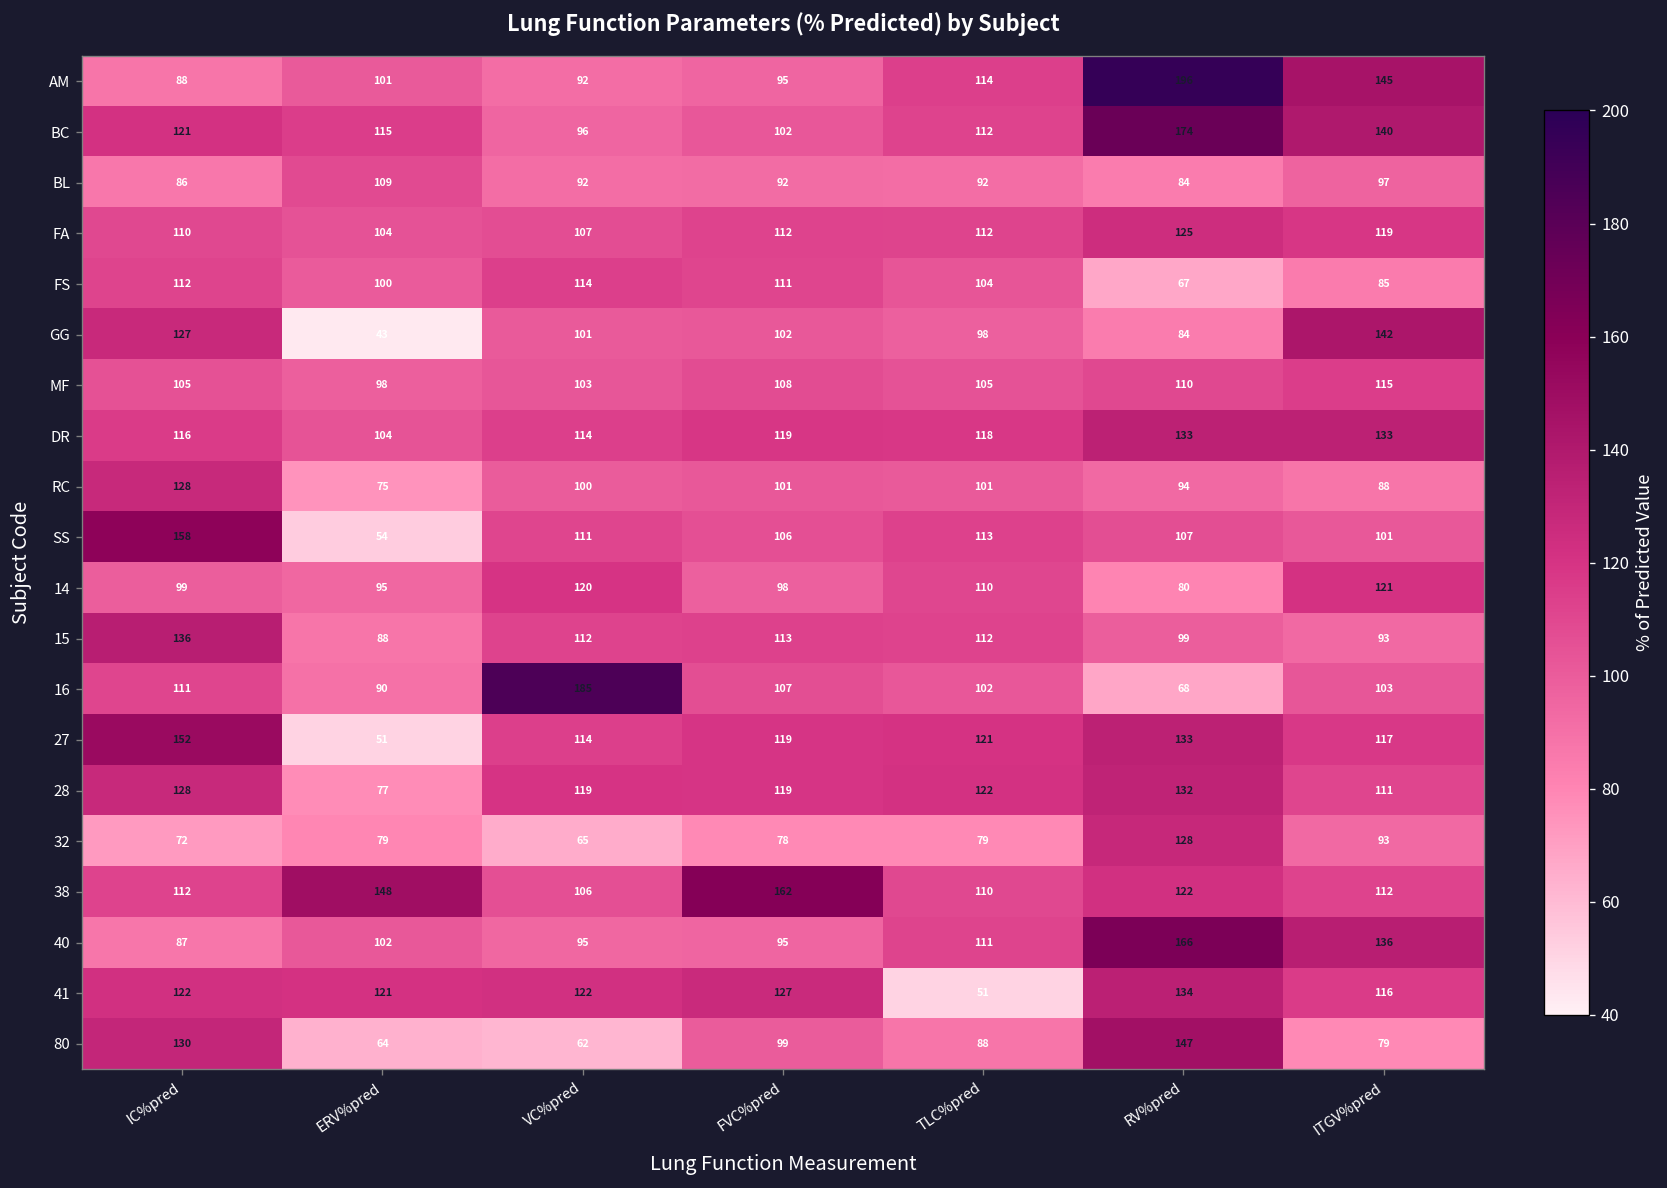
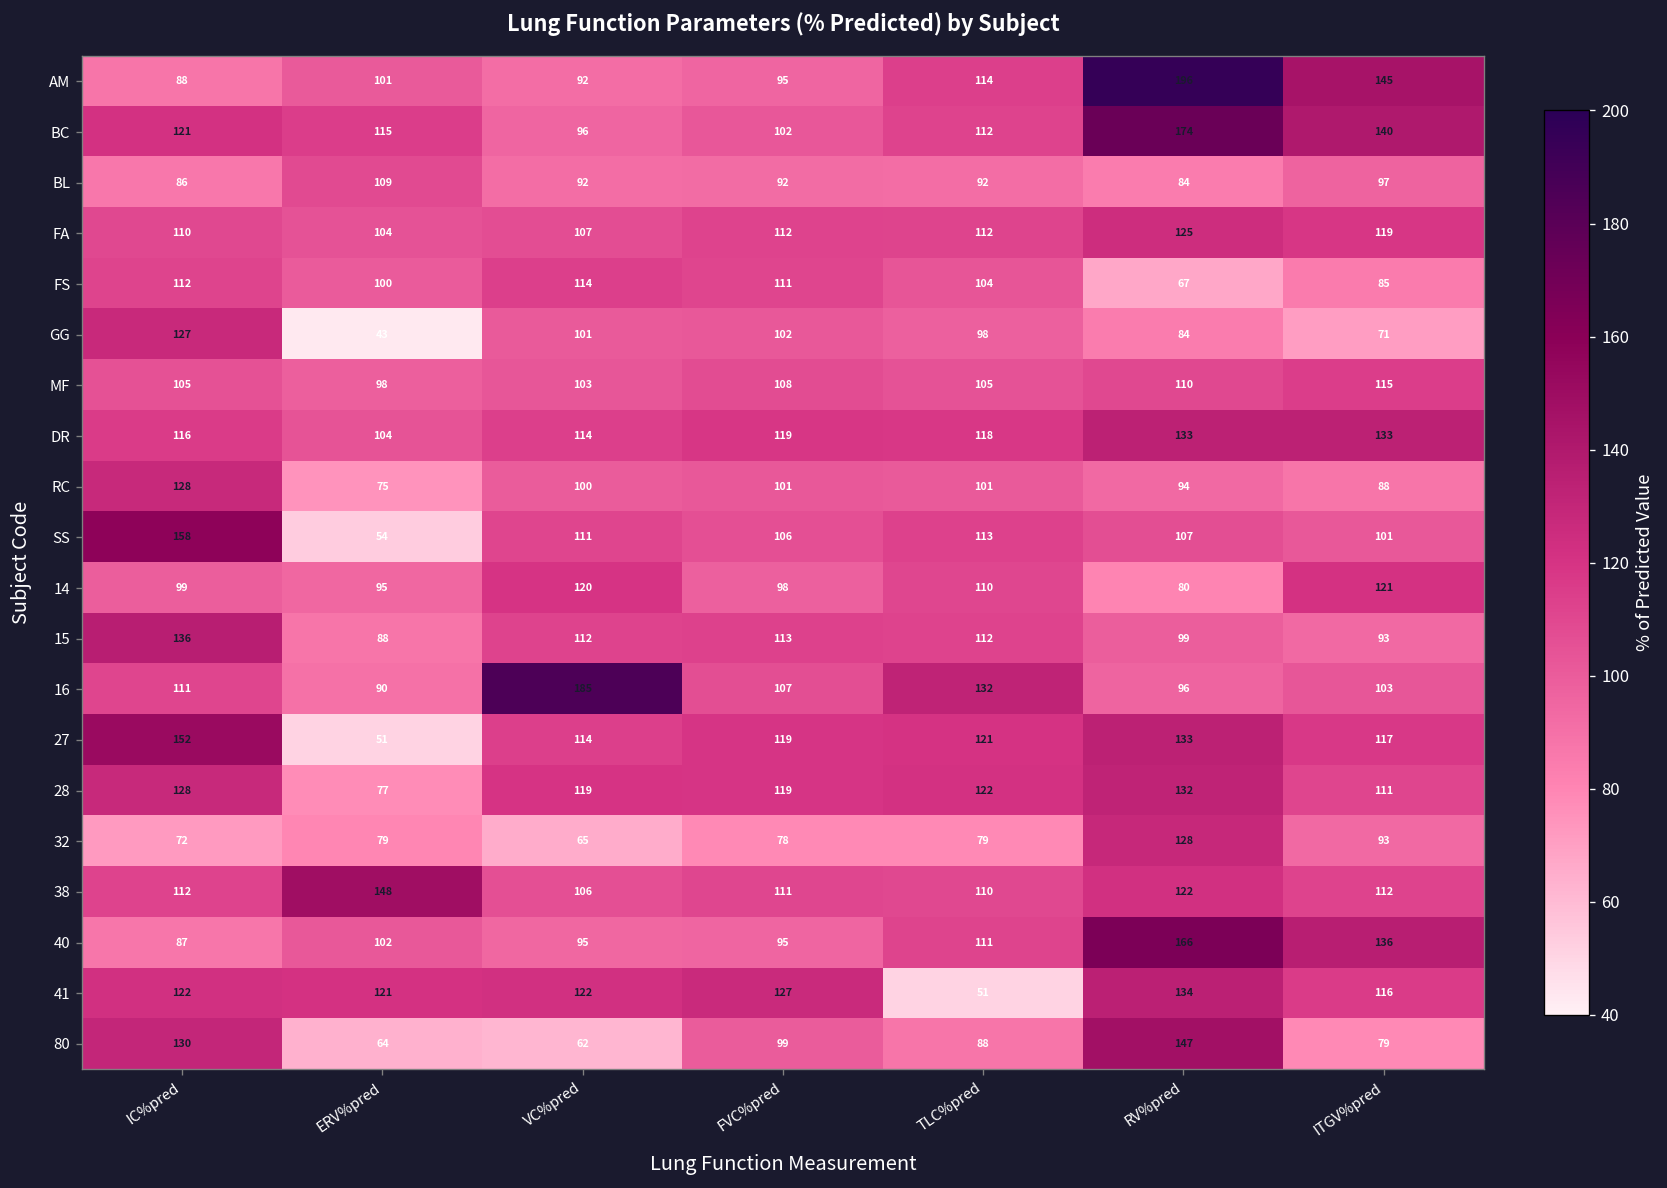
  {
    "AM": {
      "IC%pred": 88,
      "ERV%pred": 101,
      "VC%pred": 92,
      "FVC%pred": 95,
      "TLC%pred": 114,
      "ITGV%pred": 145
    },
    "BC": {
      "IC%pred": 121,
      "ERV%pred": 115,
      "VC%pred": 96,
      "FVC%pred": 102,
      "TLC%pred": 112,
      "RV%pred": 174,
      "ITGV%pred": 140
    },
    "BL": {
      "IC%pred": 86,
      "ERV%pred": 109,
      "VC%pred": 92,
      "FVC%pred": 92,
      "TLC%pred": 92,
      "RV%pred": 84,
      "ITGV%pred": 97
    },
    "FA": {
      "IC%pred": 110,
      "ERV%pred": 104,
      "VC%pred": 107,
      "FVC%pred": 112,
      "TLC%pred": 112,
      "RV%pred": 125,
      "ITGV%pred": 119
    },
    "FS": {
      "IC%pred": 112,
      "ERV%pred": 100,
      "VC%pred": 114,
      "FVC%pred": 111,
      "TLC%pred": 104,
      "RV%pred": 67,
      "ITGV%pred": 85
    },
    "GG": {
      "IC%pred": 127,
      "VC%pred": 101,
      "FVC%pred": 102,
      "TLC%pred": 98,
      "RV%pred": 84,
-     "ITGV%pred": 142
+     "ITGV%pred": 71
    },
    "MF": {
      "IC%pred": 105,
      "ERV%pred": 98,
      "VC%pred": 103,
      "FVC%pred": 108,
      "TLC%pred": 105,
      "RV%pred": 110,
      "ITGV%pred": 115
    },
    "DR": {
      "IC%pred": 116,
      "ERV%pred": 104,
      "VC%pred": 114,
      "FVC%pred": 119,
      "TLC%pred": 118,
      "RV%pred": 133,
      "ITGV%pred": 133
    },
    "RC": {
      "IC%pred": 128,
      "ERV%pred": 75,
      "VC%pred": 100,
      "FVC%pred": 101,
      "TLC%pred": 101,
      "RV%pred": 94,
      "ITGV%pred": 88
    },
    "SS": {
      "IC%pred": 158,
      "ERV%pred": 54,
      "VC%pred": 111,
      "FVC%pred": 106,
      "TLC%pred": 113,
      "RV%pred": 107,
      "ITGV%pred": 101
    },
    "14": {
      "IC%pred": 99,
      "ERV%pred": 95,
      "VC%pred": 120,
      "FVC%pred": 98,
      "TLC%pred": 110,
      "RV%pred": 80,
      "ITGV%pred": 121
    },
    "15": {
      "IC%pred": 136,
      "ERV%pred": 88,
      "VC%pred": 112,
      "FVC%pred": 113,
      "TLC%pred": 112,
      "RV%pred": 99,
      "ITGV%pred": 93
    },
    "16": {
      "IC%pred": 111,
      "ERV%pred": 90,
      "VC%pred": 185,
      "FVC%pred": 107,
-     "TLC%pred": 102,
-     "RV%pred": 68,
+     "TLC%pred": 132,
+     "RV%pred": 96,
      "ITGV%pred": 103
    },
    "27": {
      "IC%pred": 152,
      "VC%pred": 114,
      "FVC%pred": 119,
      "TLC%pred": 121,
      "RV%pred": 133,
      "ITGV%pred": 117
    },
    "28": {
      "IC%pred": 128,
      "ERV%pred": 77,
      "VC%pred": 119,
      "FVC%pred": 119,
      "TLC%pred": 122,
      "RV%pred": 132,
      "ITGV%pred": 111
    },
    "32": {
      "IC%pred": 72,
      "ERV%pred": 79,
      "VC%pred": 65,
      "FVC%pred": 78,
      "TLC%pred": 79,
      "RV%pred": 128,
      "ITGV%pred": 93
    },
    "38": {
      "IC%pred": 112,
      "ERV%pred": 148,
      "VC%pred": 106,
-     "FVC%pred": 162,
+     "FVC%pred": 111,
      "TLC%pred": 110,
      "RV%pred": 122,
      "ITGV%pred": 112
    },
    "40": {
      "IC%pred": 87,
      "ERV%pred": 102,
      "VC%pred": 95,
      "FVC%pred": 95,
      "TLC%pred": 111,
      "RV%pred": 166,
      "ITGV%pred": 136
    },
    "41": {
      "IC%pred": 122,
      "ERV%pred": 121,
      "VC%pred": 122,
      "FVC%pred": 127,
      "RV%pred": 134,
      "ITGV%pred": 116
    },
    "80": {
      "IC%pred": 130,
      "ERV%pred": 64,
      "VC%pred": 62,
      "FVC%pred": 99,
      "TLC%pred": 88,
      "RV%pred": 147,
      "ITGV%pred": 79
    }
  }
